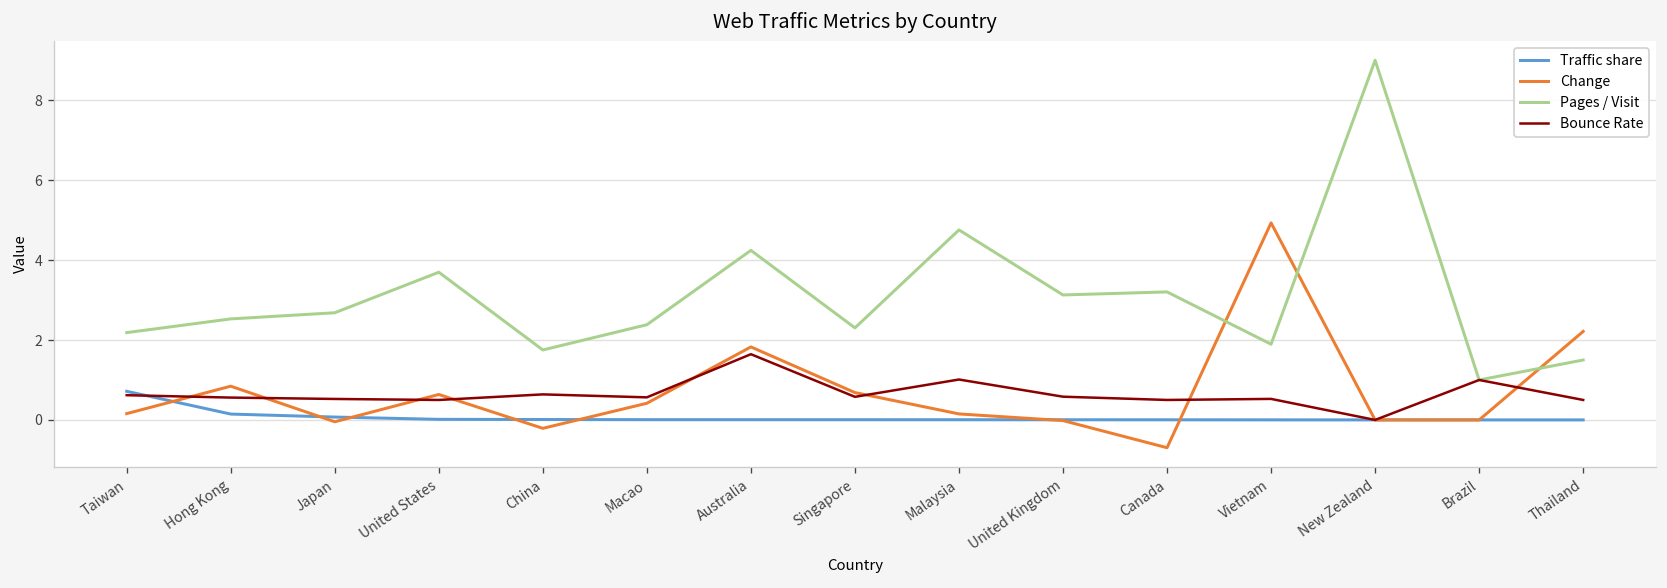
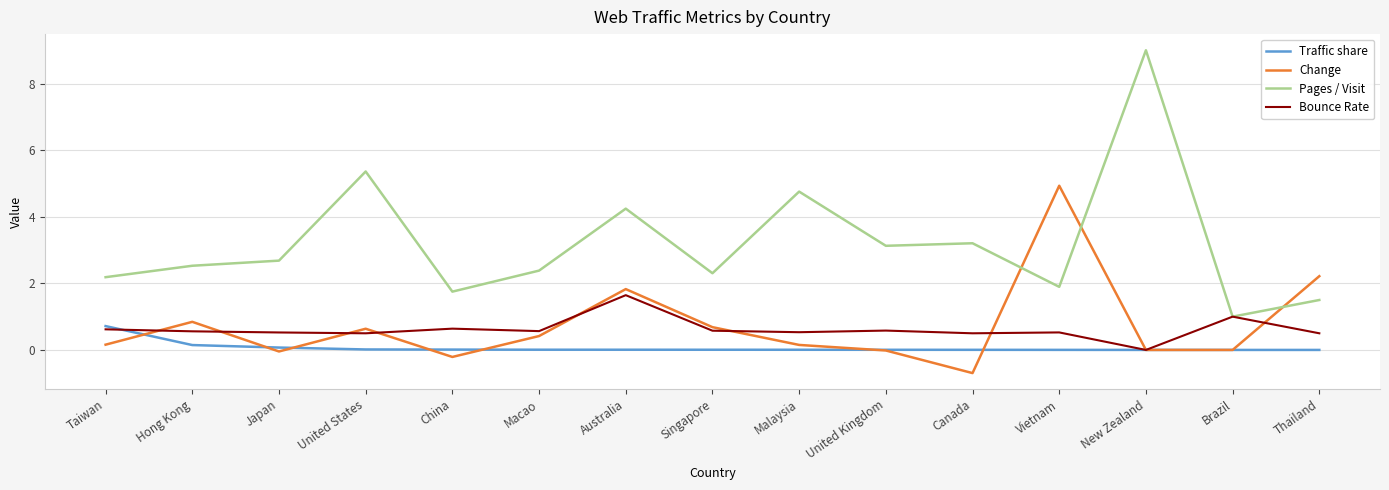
  {
    "Traffic share": {
      "Taiwan": 0.7,
      "Hong Kong": 0.1,
      "Japan": 0.1,
      "United States": 0.0,
      "China": 0.0,
      "Macao": 0.0,
      "Australia": 0.0,
      "Singapore": 0.0,
      "Malaysia": 0.0,
      "Canada": 0.0,
      "Vietnam": 0.0,
      "Thailand": 0.0
    },
    "Change": {
      "Taiwan": 0.2,
      "Hong Kong": 0.8,
      "Japan": 0.0,
      "United States": 0.6,
      "China": -0.2,
      "Macao": 0.4,
      "Australia": 1.8,
      "Singapore": 0.7,
      "Malaysia": 0.2,
      "Canada": -0.7,
      "Vietnam": 4.9,
      "Thailand": 2.2
    },
    "Pages / Visit": {
      "Taiwan": 2.2,
      "Hong Kong": 2.5,
      "Japan": 2.7,
-     "United States": 3.7,
+     "United States": 5.4,
      "China": 1.8,
      "Macao": 2.4,
      "Australia": 4.2,
      "Singapore": 2.3,
      "Malaysia": 4.8,
      "United Kingdom": 3.1,
      "Canada": 3.2,
      "Vietnam": 1.9,
      "New Zealand": 9.0,
      "Thailand": 1.5
    },
    "Bounce Rate": {
      "Taiwan": 0.6,
      "Hong Kong": 0.6,
      "Japan": 0.5,
      "United States": 0.5,
      "China": 0.6,
      "Macao": 0.6,
      "Australia": 1.6,
      "Singapore": 0.6,
-     "Malaysia": 1.0,
+     "Malaysia": 0.5,
      "United Kingdom": 0.6,
      "Canada": 0.5,
      "Vietnam": 0.5,
      "Thailand": 0.5
    }
  }
